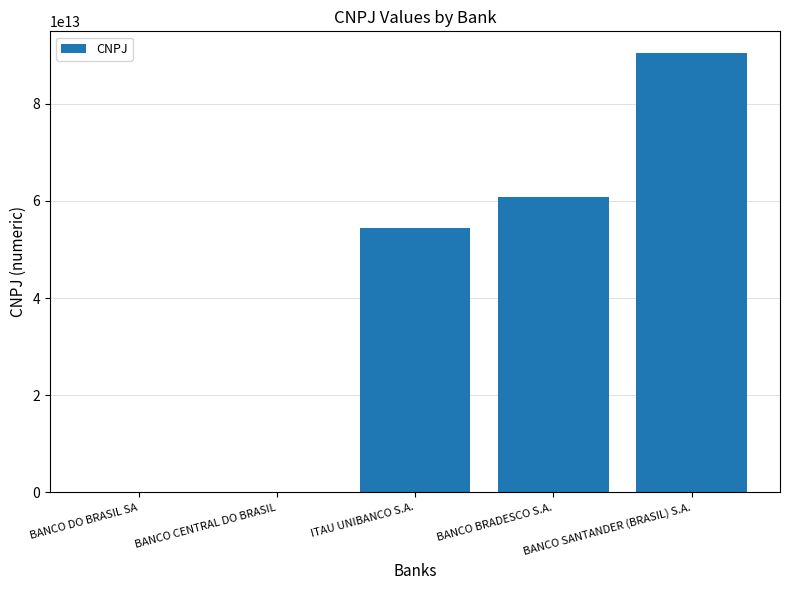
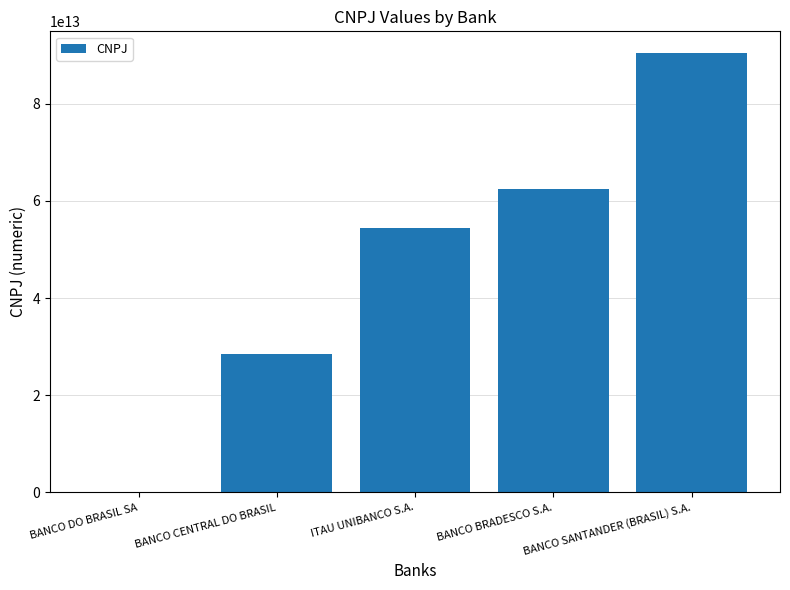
  {
-   "BANCO CENTRAL DO BRASIL": 0,
+   "BANCO CENTRAL DO BRASIL": 28000000000000,
    "ITAU UNIBANCO S.A.": 54000000000000,
-   "BANCO BRADESCO S.A.": 61000000000000,
+   "BANCO BRADESCO S.A.": 62000000000000,
    "BANCO SANTANDER (BRASIL) S.A.": 90000000000000
  }
